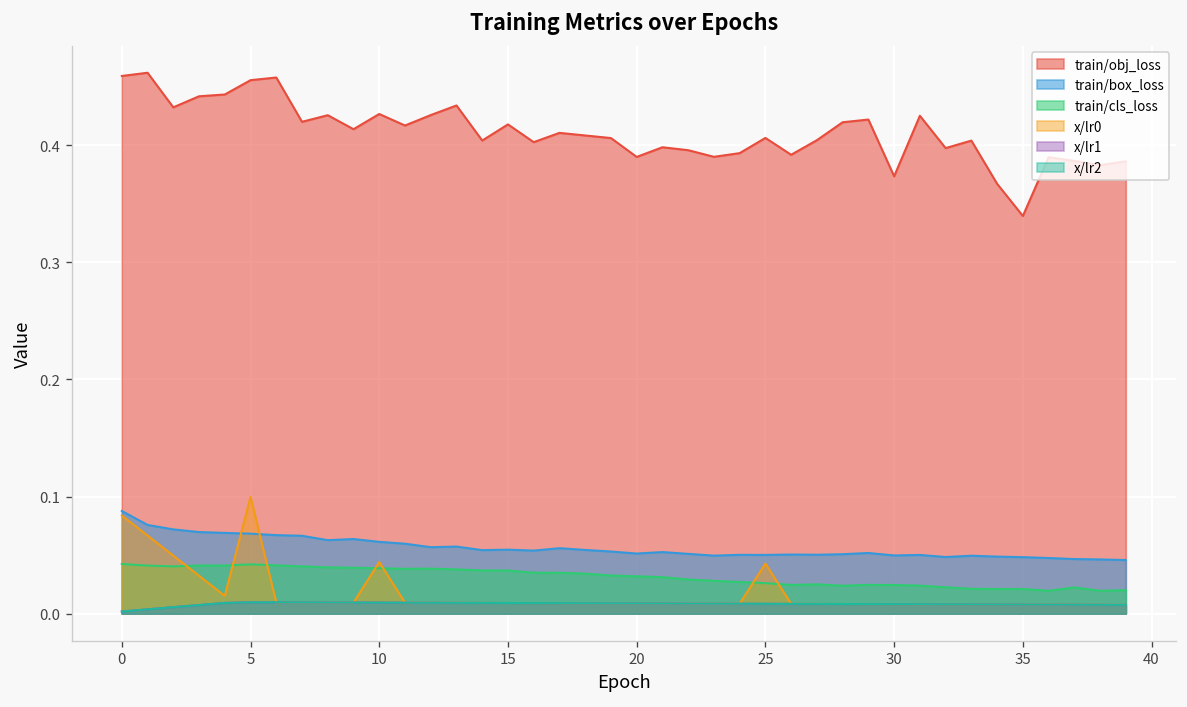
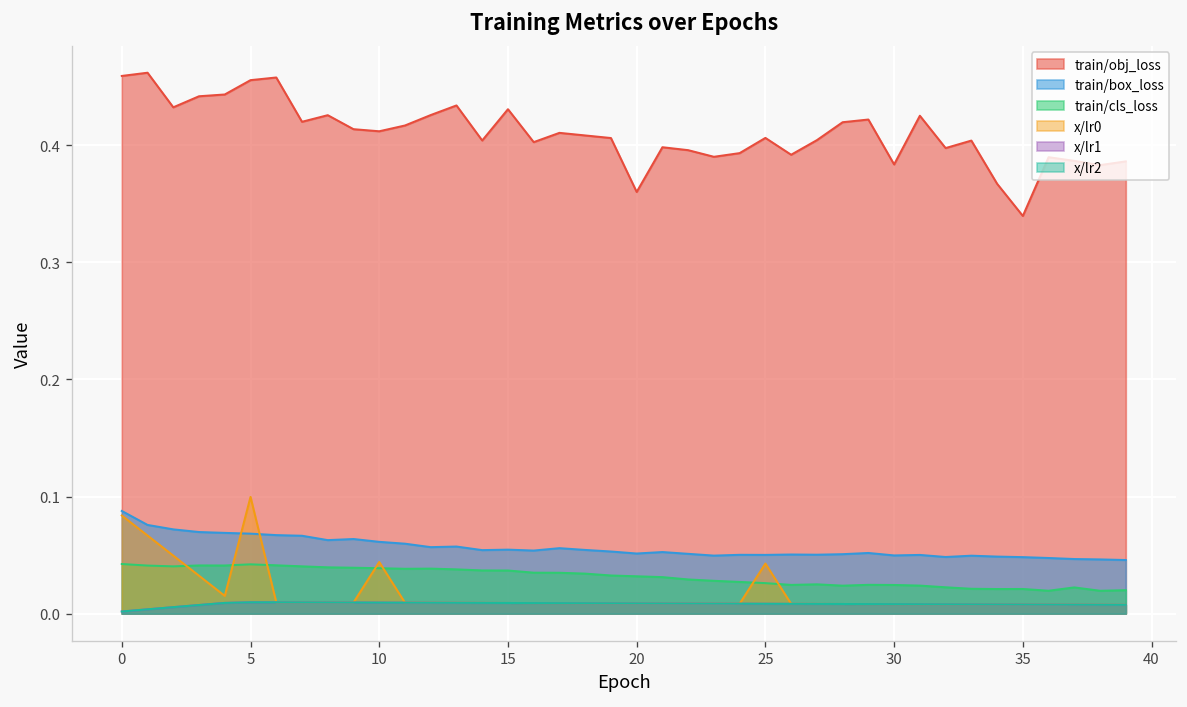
  {
    "train/obj_loss": {
      "0": 0.46,
      "5": 0.46,
-     "10": 0.43,
-     "15": 0.42,
-     "20": 0.39,
+     "10": 0.41,
+     "15": 0.43,
+     "20": 0.36,
      "25": 0.41,
-     "30": 0.37,
+     "30": 0.38,
      "35": 0.34
    },
    "x/lr0": {
      "0": 0.08,
      "5": 0.10,
      "10": 0.04,
      "25": 0.04
    }
  }
